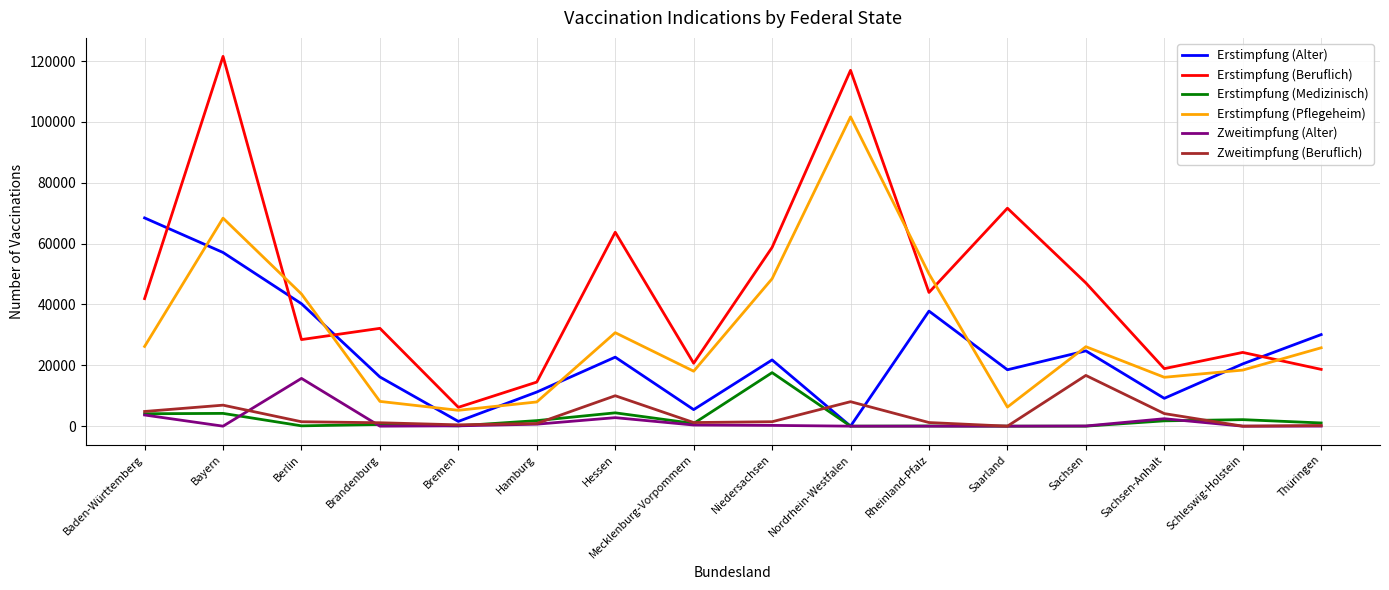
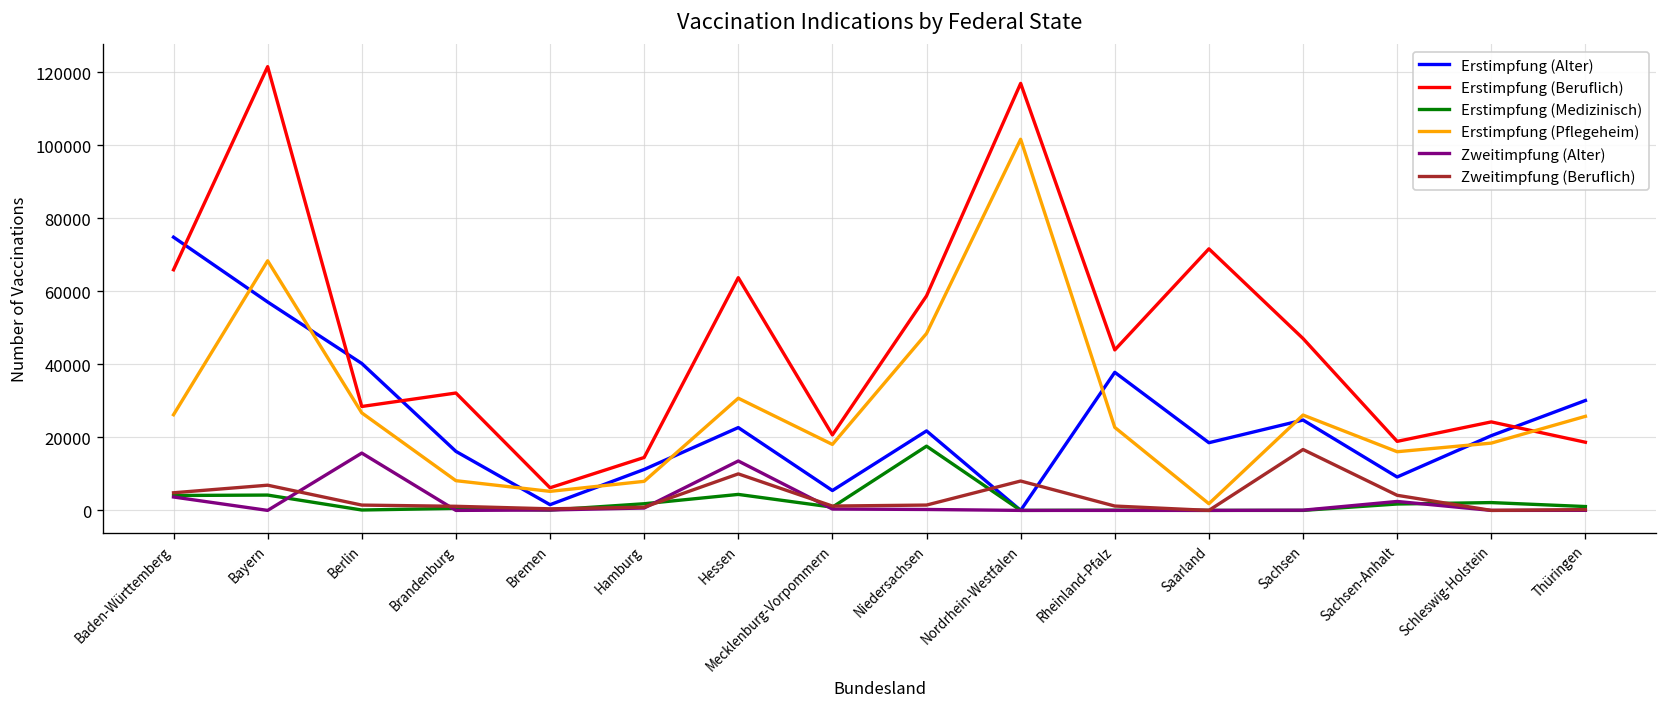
  {
    "Erstimpfung (Alter)": {
-     "Baden-Württemberg": 68000,
+     "Baden-Württemberg": 75000,
      "Bayern": 57000,
      "Berlin": 40000,
      "Brandenburg": 16000,
      "Bremen": 2000,
      "Hamburg": 11000,
      "Hessen": 23000,
      "Mecklenburg-Vorpommern": 5000,
      "Niedersachsen": 22000,
      "Rheinland-Pfalz": 38000,
      "Saarland": 19000,
      "Sachsen": 25000,
      "Sachsen-Anhalt": 9000,
      "Schleswig-Holstein": 20000,
      "Thüringen": 30000
    },
    "Erstimpfung (Beruflich)": {
-     "Baden-Württemberg": 42000,
+     "Baden-Württemberg": 66000,
      "Bayern": 122000,
      "Berlin": 28000,
      "Brandenburg": 32000,
      "Bremen": 6000,
      "Hamburg": 14000,
      "Hessen": 64000,
      "Mecklenburg-Vorpommern": 21000,
      "Niedersachsen": 59000,
      "Nordrhein-Westfalen": 117000,
      "Rheinland-Pfalz": 44000,
      "Saarland": 72000,
      "Sachsen": 47000,
      "Sachsen-Anhalt": 19000,
      "Schleswig-Holstein": 24000,
      "Thüringen": 19000
    },
    "Erstimpfung (Medizinisch)": {
      "Bayern": 4000,
      "Berlin": 0,
      "Hamburg": 2000,
      "Hessen": 4000,
      "Niedersachsen": 18000,
      "Schleswig-Holstein": 2000
    },
    "Erstimpfung (Pflegeheim)": {
      "Baden-Württemberg": 26000,
      "Bayern": 68000,
-     "Berlin": 43000,
+     "Berlin": 27000,
      "Brandenburg": 8000,
      "Bremen": 5000,
      "Hamburg": 8000,
      "Hessen": 31000,
      "Mecklenburg-Vorpommern": 18000,
      "Niedersachsen": 48000,
      "Nordrhein-Westfalen": 102000,
-     "Rheinland-Pfalz": 50000,
-     "Saarland": 6000,
+     "Rheinland-Pfalz": 23000,
+     "Saarland": 2000,
      "Sachsen": 26000,
      "Sachsen-Anhalt": 16000,
      "Schleswig-Holstein": 18000,
      "Thüringen": 26000
    },
    "Zweitimpfung (Alter)": {
      "Bayern": 0,
      "Berlin": 16000,
-     "Hessen": 3000,
+     "Hessen": 14000,
      "Niedersachsen": 0
    },
    "Zweitimpfung (Beruflich)": {
      "Bayern": 7000,
      "Berlin": 1000,
      "Hessen": 10000,
      "Niedersachsen": 1000,
      "Nordrhein-Westfalen": 8000,
      "Rheinland-Pfalz": 1000,
      "Sachsen": 17000,
      "Sachsen-Anhalt": 4000
    }
  }
